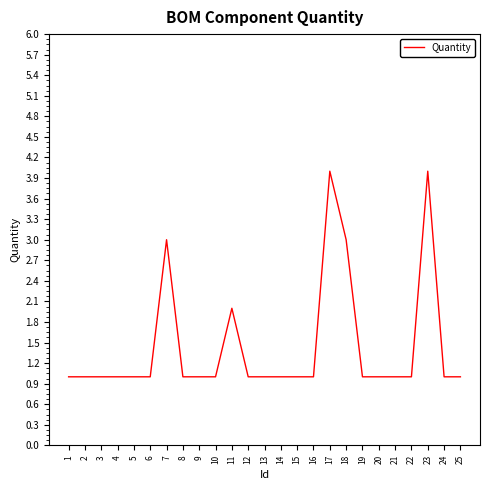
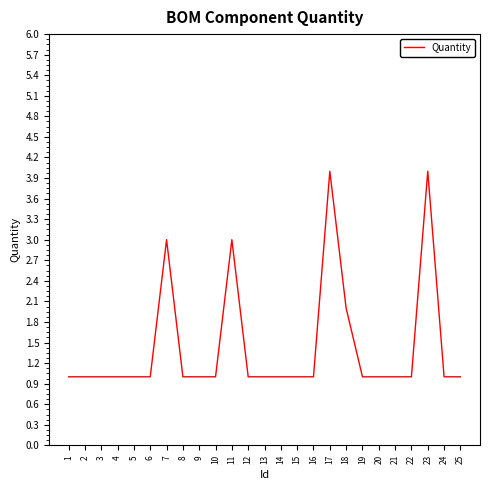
  {
    "1": 1,
    "2": 1,
    "3": 1,
    "4": 1,
    "5": 1,
    "6": 1,
    "7": 3,
    "8": 1,
    "9": 1,
    "10": 1,
-   "11": 2,
+   "11": 3,
    "12": 1,
    "13": 1,
    "14": 1,
    "15": 1,
    "16": 1,
    "17": 4,
-   "18": 3,
+   "18": 2,
    "19": 1,
    "20": 1,
    "21": 1,
    "22": 1,
    "23": 4,
    "24": 1,
    "25": 1
  }
